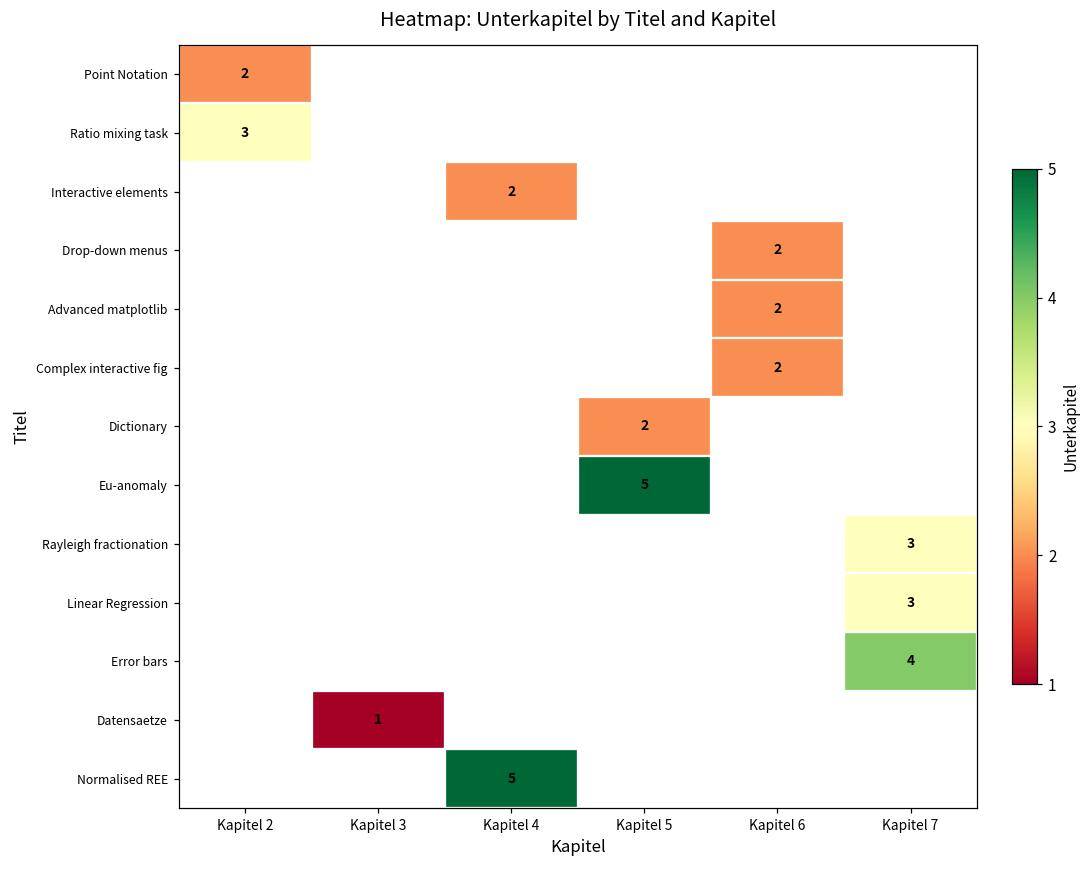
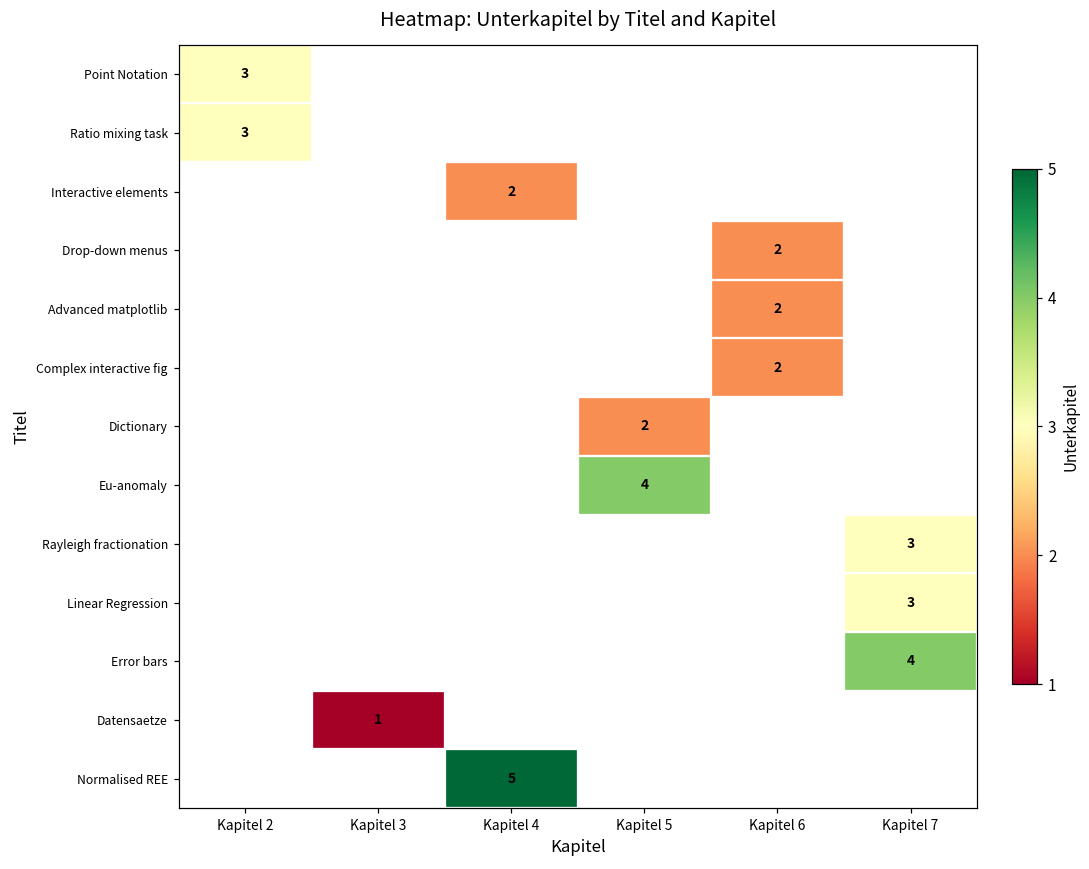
  {
    "Point Notation": {
-     "Kapitel 2": 2
+     "Kapitel 2": 3
    },
    "Ratio mixing task": {
      "Kapitel 2": 3
    },
    "Interactive elements": {
      "Kapitel 4": 2
    },
    "Drop-down menus": {
      "Kapitel 6": 2
    },
    "Advanced matplotlib": {
      "Kapitel 6": 2
    },
    "Complex interactive fig": {
      "Kapitel 6": 2
    },
    "Dictionary": {
      "Kapitel 5": 2
    },
    "Eu-anomaly": {
-     "Kapitel 5": 5
+     "Kapitel 5": 4
    },
    "Rayleigh fractionation": {
      "Kapitel 7": 3
    },
    "Linear Regression": {
      "Kapitel 7": 3
    },
    "Error bars": {
      "Kapitel 7": 4
    },
    "Datensaetze": {
      "Kapitel 3": 1
    },
    "Normalised REE": {
      "Kapitel 4": 5
    }
  }
